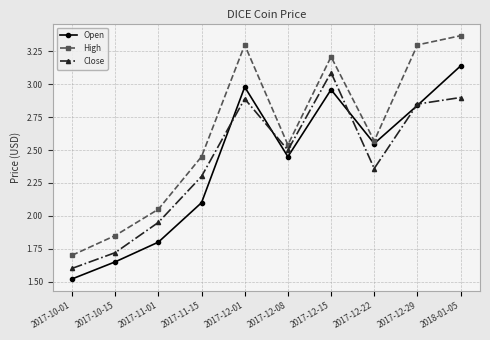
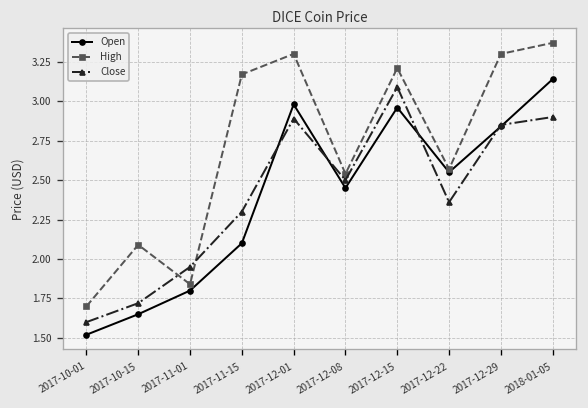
  {
    "High": {
      "2017-10-01": 1.70,
-     "2017-10-15": 1.85,
-     "2017-11-01": 2.05,
-     "2017-11-15": 2.45,
+     "2017-10-15": 2.09,
+     "2017-11-01": 1.84,
+     "2017-11-15": 3.17,
      "2017-12-01": 3.30,
      "2017-12-08": 2.54,
      "2017-12-15": 3.21,
      "2017-12-22": 2.57,
      "2017-12-29": 3.30,
      "2018-01-05": 3.37
    }
  }
